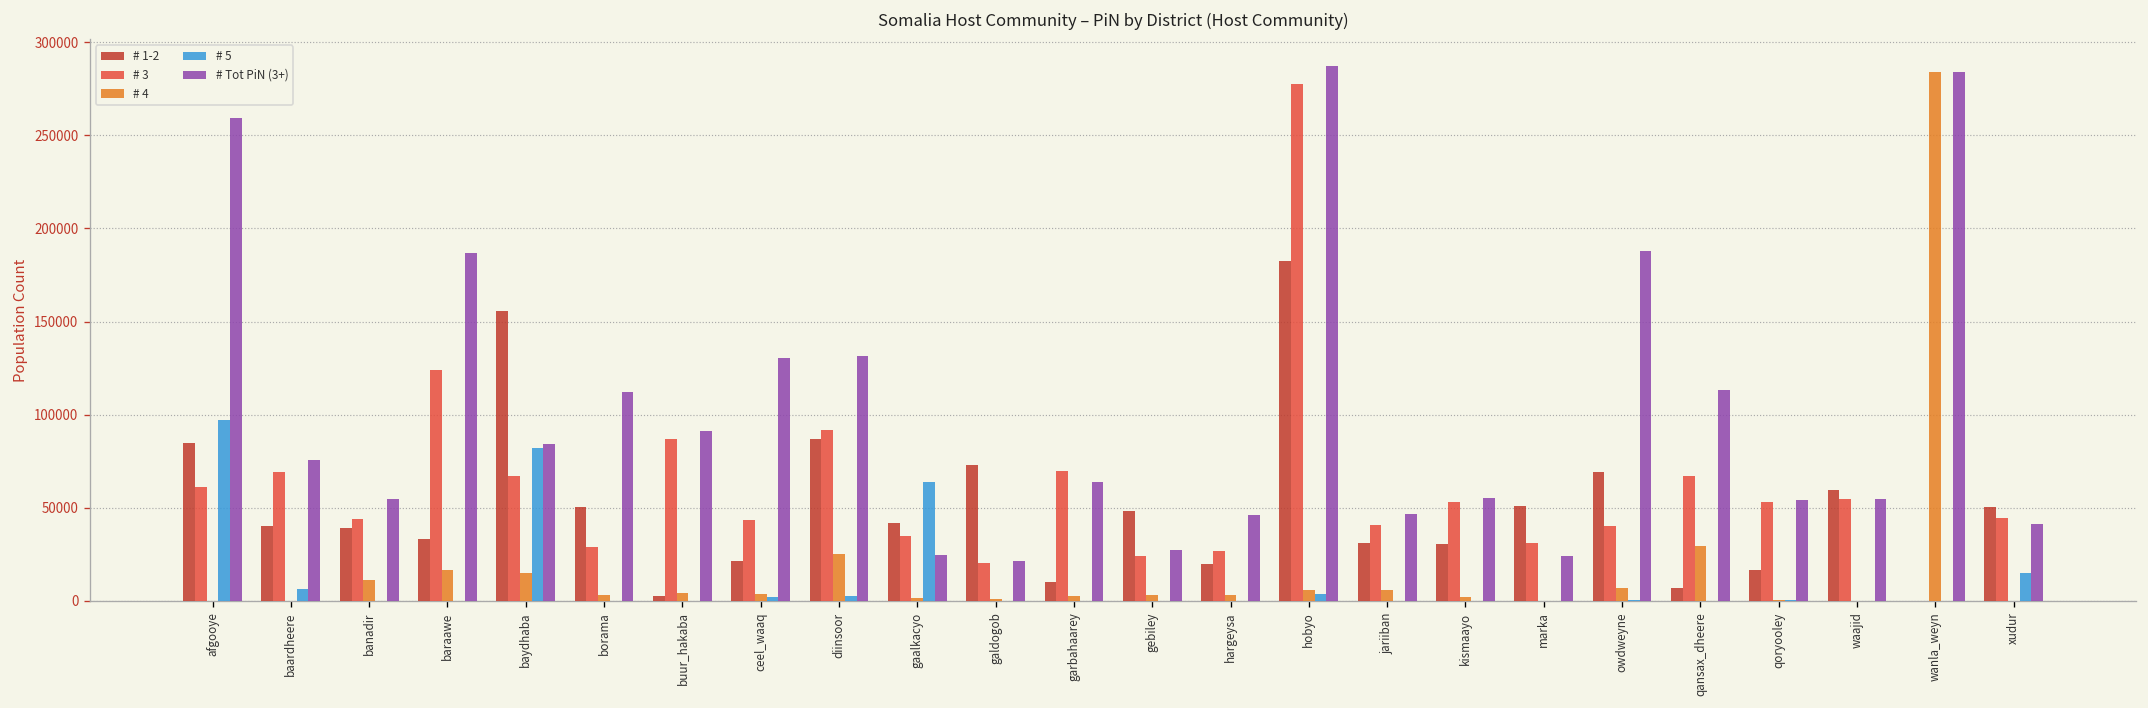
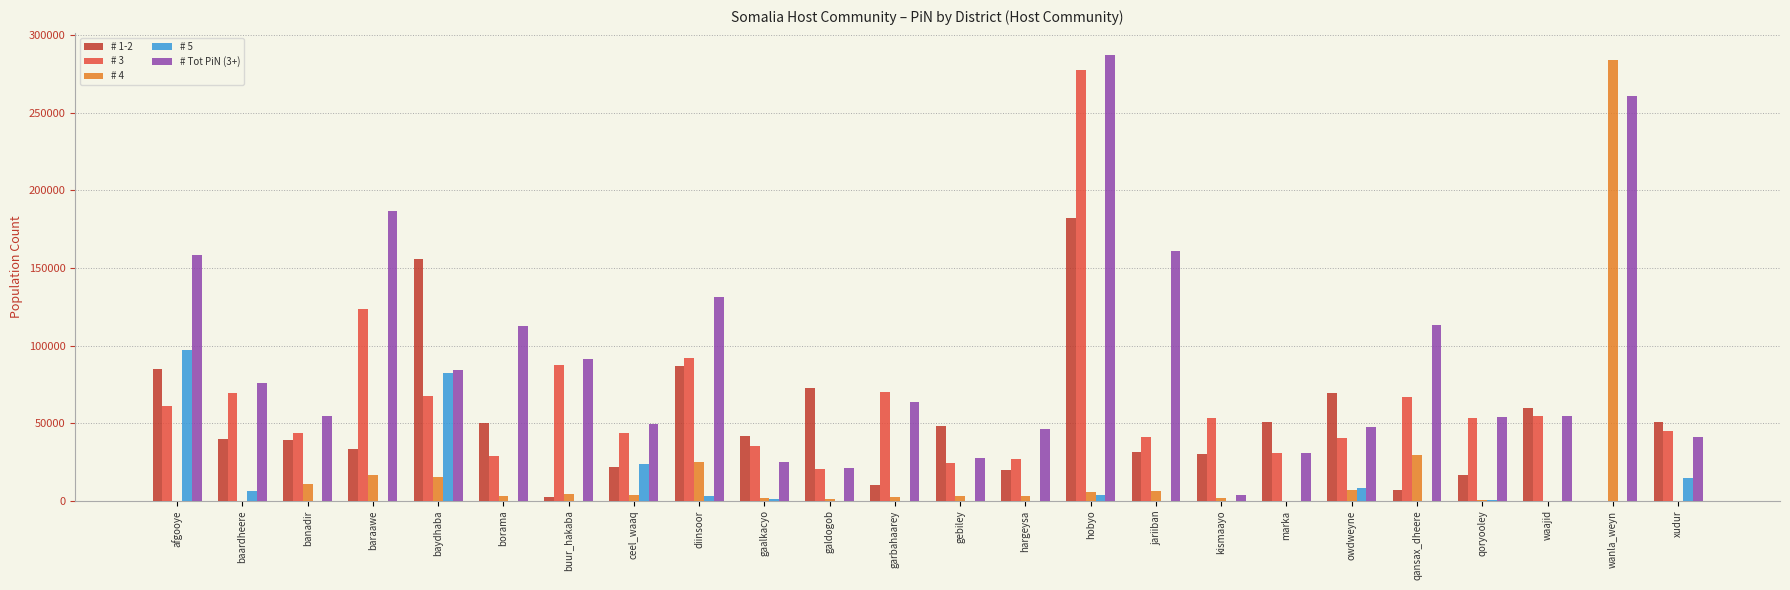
  {
    "# 5": {
      "afgooye": 97000,
      "baardheere": 7000,
      "banadir": 0,
      "baraawe": 0,
      "baydhaba": 82000,
      "borama": 0,
      "buur_hakaba": 0,
-     "ceel_waaq": 2000,
+     "ceel_waaq": 24000,
      "diinsoor": 3000,
-     "gaalkacyo": 64000,
+     "gaalkacyo": 1000,
      "galdogob": 0,
      "garbahaarey": 0,
      "gebiley": 0,
      "hargeysa": 0,
      "hobyo": 4000,
      "jariiban": 0,
      "kismaayo": 0,
      "marka": 0,
-     "owdweyne": 1000,
+     "owdweyne": 8000,
      "qansax_dheere": 0,
      "waajid": 0,
      "wanla_weyn": 0,
      "xudur": 15000
    },
    "# Tot PiN (3+)": {
-     "afgooye": 259000,
+     "afgooye": 158000,
      "baardheere": 76000,
      "banadir": 55000,
      "baraawe": 187000,
      "baydhaba": 84000,
      "borama": 112000,
      "buur_hakaba": 91000,
-     "ceel_waaq": 130000,
+     "ceel_waaq": 50000,
      "diinsoor": 131000,
      "gaalkacyo": 25000,
      "galdogob": 21000,
      "garbahaarey": 64000,
      "gebiley": 27000,
      "hargeysa": 46000,
      "hobyo": 287000,
-     "jariiban": 47000,
-     "kismaayo": 55000,
-     "marka": 24000,
-     "owdweyne": 188000,
+     "jariiban": 161000,
+     "kismaayo": 3000,
+     "marka": 31000,
+     "owdweyne": 47000,
      "qansax_dheere": 113000,
      "qoryooley": 54000,
      "waajid": 55000,
-     "wanla_weyn": 284000,
+     "wanla_weyn": 261000,
      "xudur": 41000
    }
  }
